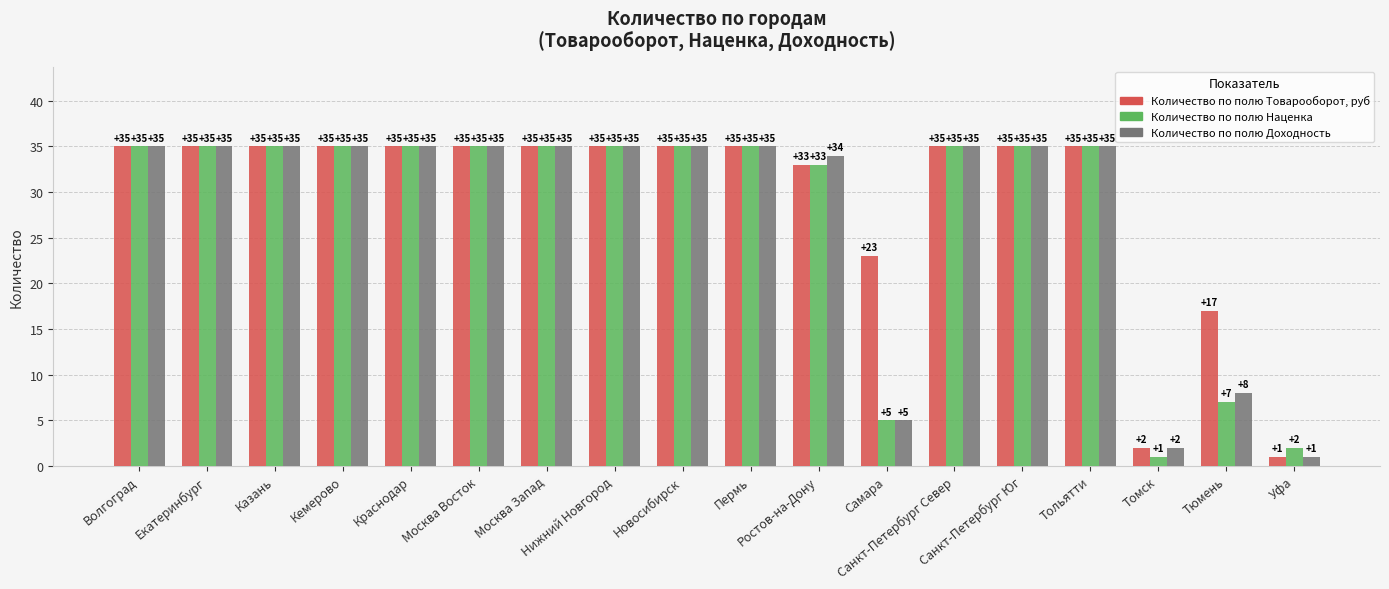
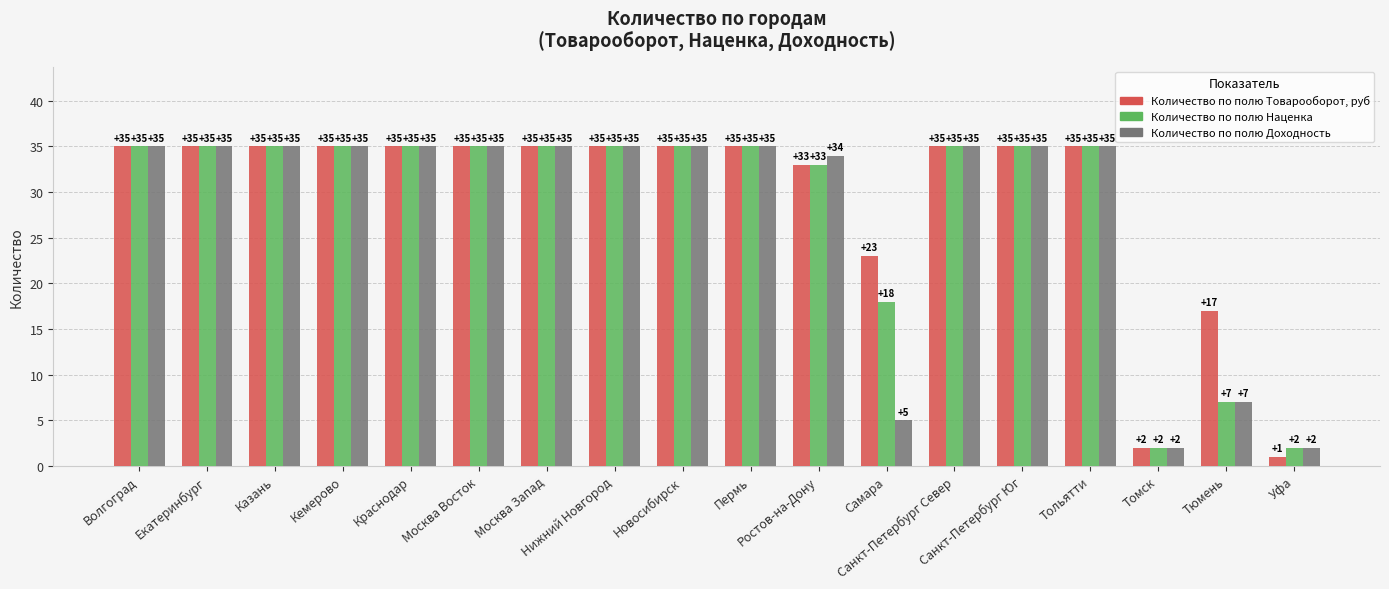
  {
    "Количество по полю Товарооборот, руб": {
      "Волгоград": "+35",
      "Екатеринбург": "+35",
      "Казань": "+35",
      "Кемерово": "+35",
      "Краснодар": "+35",
      "Москва Восток": "+35",
      "Москва Запад": "+35",
      "Нижний Новгород": "+35",
      "Новосибирск": "+35",
      "Пермь": "+35",
      "Ростов-на-Дону": "+33",
      "Самара": "+23",
      "Санкт-Петербург Север": "+35",
      "Санкт-Петербург Юг": "+35",
      "Тольятти": "+35",
      "Томск": "+2",
      "Тюмень": "+17",
      "Уфа": "+1"
    },
    "Количество по полю Наценка": {
      "Волгоград": "+35",
      "Екатеринбург": "+35",
      "Казань": "+35",
      "Кемерово": "+35",
      "Краснодар": "+35",
      "Москва Восток": "+35",
      "Москва Запад": "+35",
      "Нижний Новгород": "+35",
      "Новосибирск": "+35",
      "Пермь": "+35",
      "Ростов-на-Дону": "+33",
-     "Самара": "+5",
+     "Самара": "+18",
      "Санкт-Петербург Север": "+35",
      "Санкт-Петербург Юг": "+35",
      "Тольятти": "+35",
-     "Томск": "+1",
+     "Томск": "+2",
      "Тюмень": "+7",
      "Уфа": "+2"
    },
    "Количество по полю Доходность": {
      "Волгоград": "+35",
      "Екатеринбург": "+35",
      "Казань": "+35",
      "Кемерово": "+35",
      "Краснодар": "+35",
      "Москва Восток": "+35",
      "Москва Запад": "+35",
      "Нижний Новгород": "+35",
      "Новосибирск": "+35",
      "Пермь": "+35",
      "Ростов-на-Дону": "+34",
      "Самара": "+5",
      "Санкт-Петербург Север": "+35",
      "Санкт-Петербург Юг": "+35",
      "Томск": "+2",
-     "Тюмень": "+8",
-     "Уфа": "+1"
+     "Тюмень": "+7",
+     "Уфа": "+2"
    }
  }
